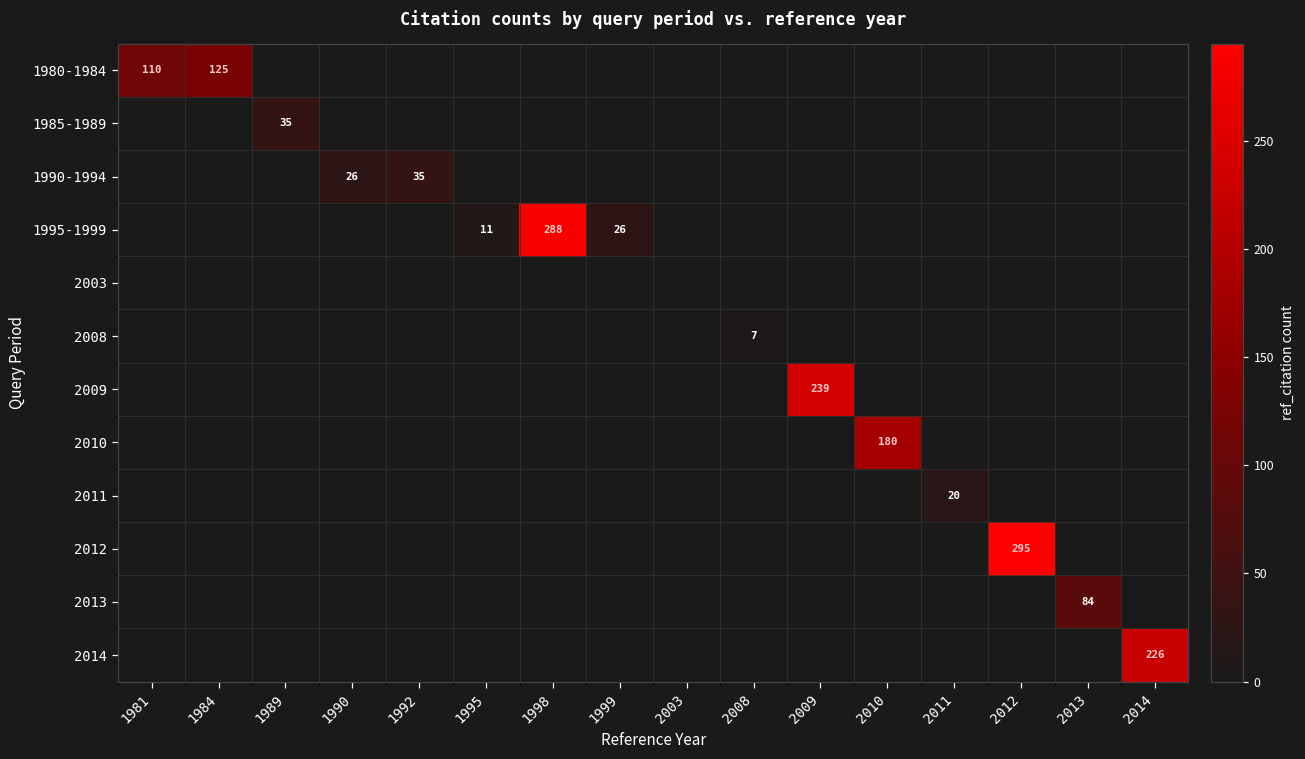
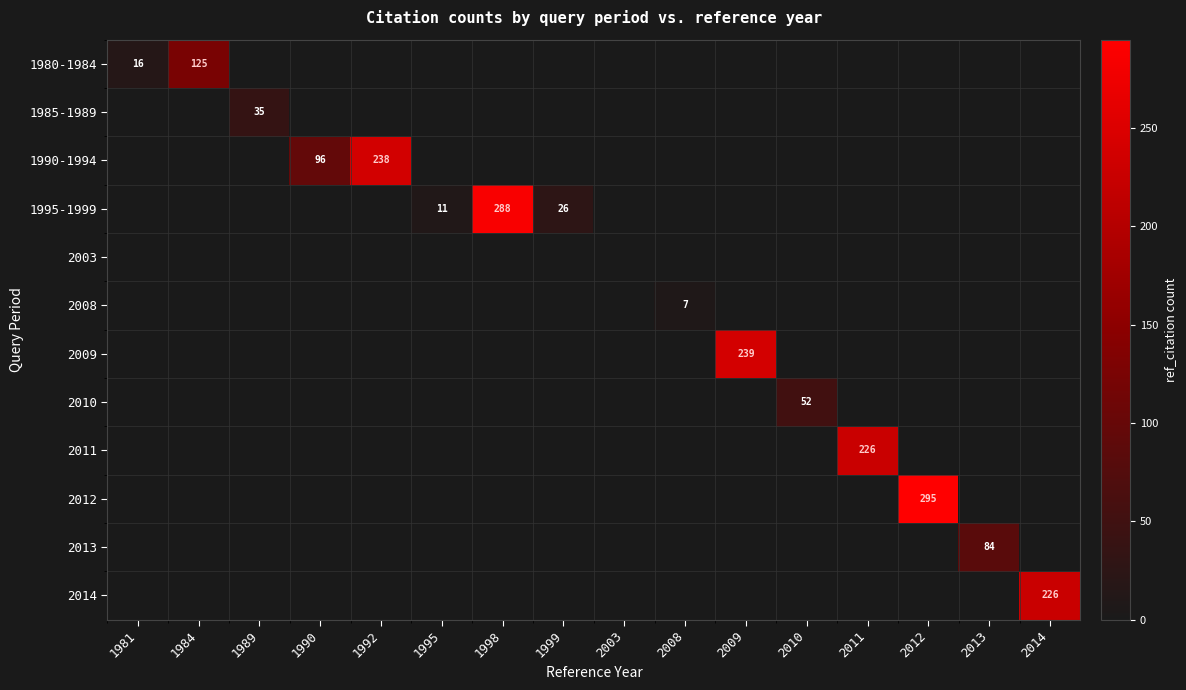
  {
    "1980-1984": {
-     "1981": 110,
+     "1981": 16,
      "1984": 125
    },
    "1985-1989": {
      "1989": 35
    },
    "1990-1994": {
-     "1990": 26,
-     "1992": 35
+     "1990": 96,
+     "1992": 238
    },
    "1995-1999": {
      "1995": 11,
      "1998": 288,
      "1999": 26
    },
    "2008": {
      "2008": 7
    },
    "2009": {
      "2009": 239
    },
    "2010": {
-     "2010": 180
+     "2010": 52
    },
    "2011": {
-     "2011": 20
+     "2011": 226
    },
    "2012": {
      "2012": 295
    },
    "2013": {
      "2013": 84
    },
    "2014": {
      "2014": 226
    }
  }
